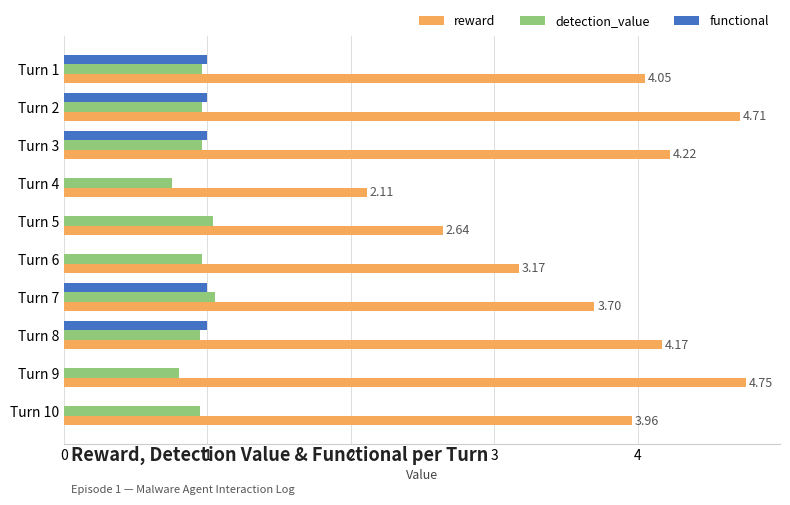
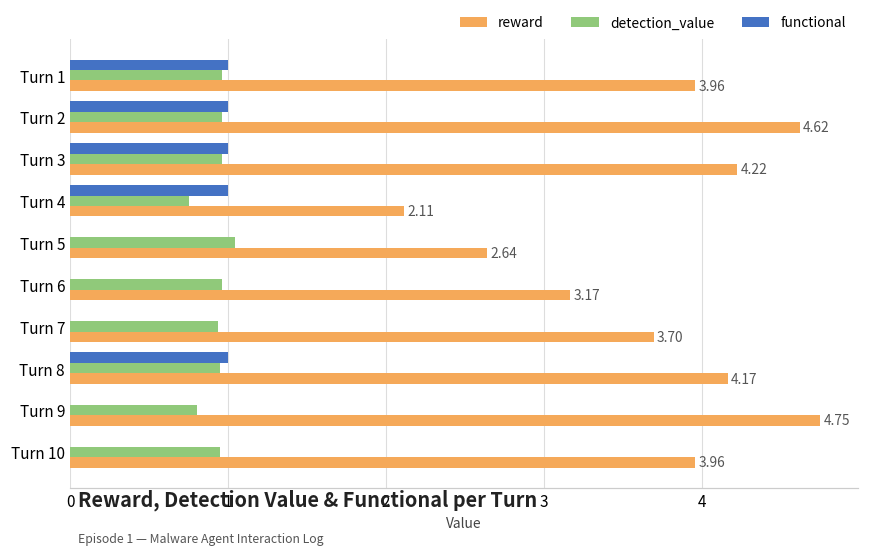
  {
    "reward": {
-     "Turn 1": 4.05,
-     "Turn 2": 4.71,
+     "Turn 1": 3.96,
+     "Turn 2": 4.62,
      "Turn 3": 4.22,
      "Turn 4": 2.11,
      "Turn 5": 2.64,
      "Turn 6": 3.17,
      "Turn 7": 3.70,
      "Turn 8": 4.17,
      "Turn 9": 4.75,
      "Turn 10": 3.96
    },
    "detection_value": {
      "Turn 1": 0.96,
      "Turn 2": 0.96,
      "Turn 3": 0.96,
      "Turn 4": 0.75,
      "Turn 5": 1.04,
      "Turn 6": 0.96,
-     "Turn 7": 1.05,
+     "Turn 7": 0.93,
      "Turn 8": 0.95,
      "Turn 9": 0.80,
      "Turn 10": 0.95
    },
    "functional": {
      "Turn 1": 1,
      "Turn 2": 1,
      "Turn 3": 1,
-     "Turn 4": 0,
+     "Turn 4": 1,
      "Turn 5": 0,
      "Turn 6": 0,
-     "Turn 7": 1,
+     "Turn 7": 0,
      "Turn 8": 1,
      "Turn 9": 0,
      "Turn 10": 0
    }
  }
